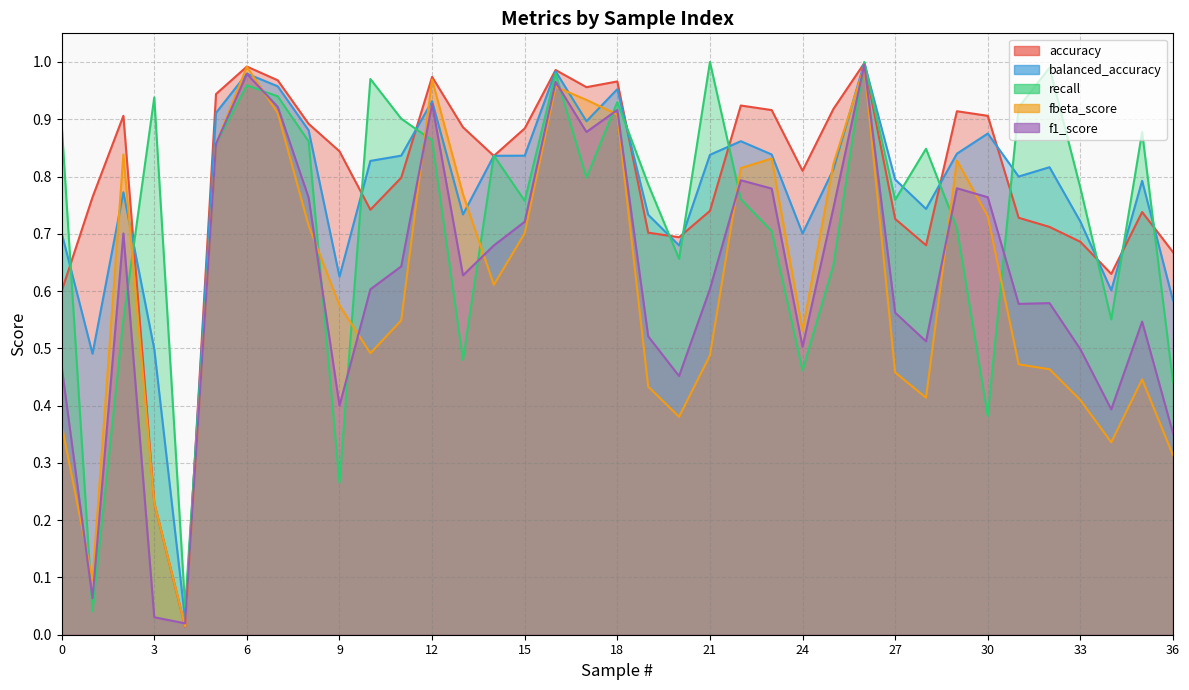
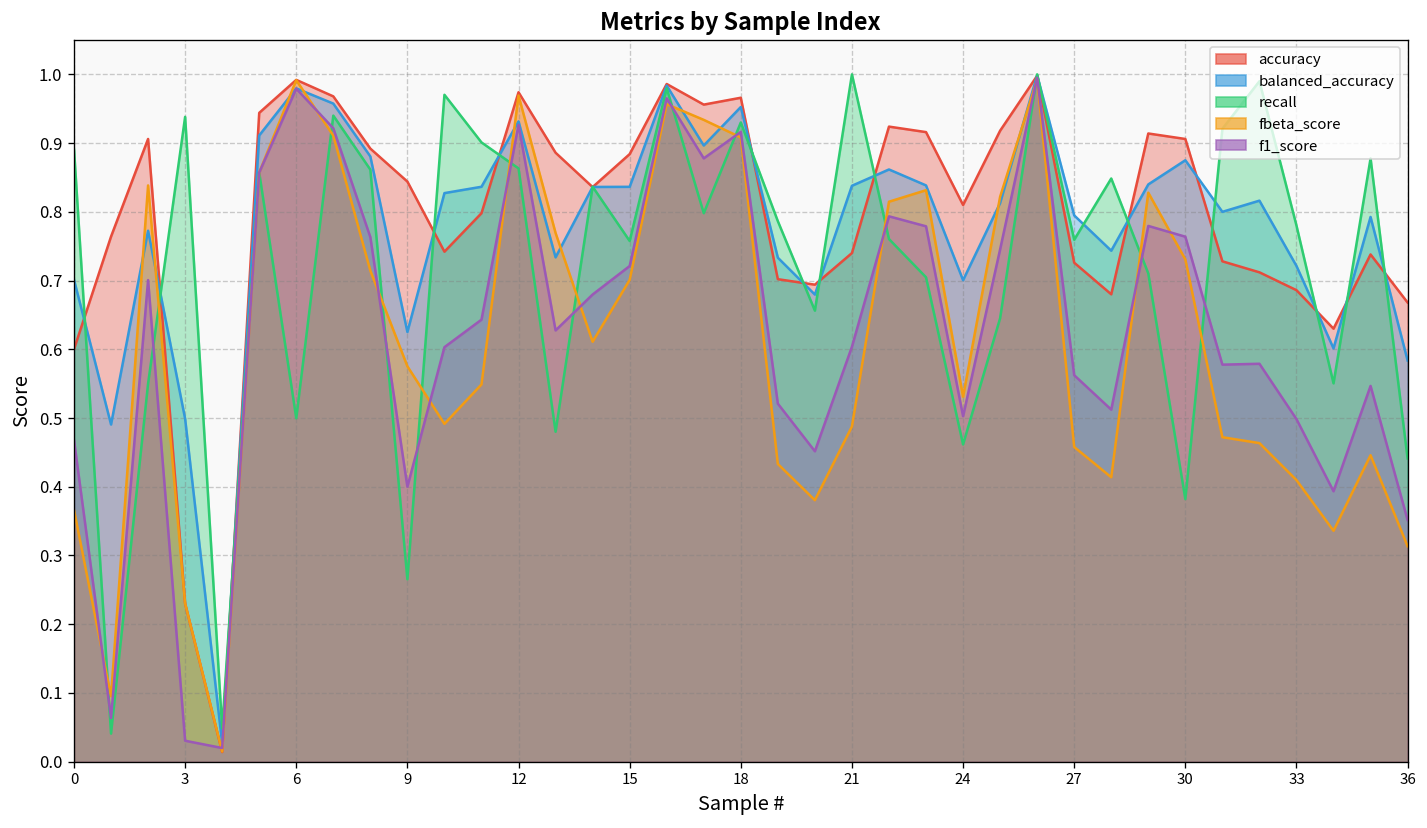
  {
    "balanced_accuracy": {
      "0": 0.70,
      "3": 0.50,
      "9": 0.63,
      "12": 0.93,
      "15": 0.84,
      "18": 0.95,
      "21": 0.84,
      "24": 0.70,
      "27": 0.79,
      "30": 0.88,
      "33": 0.72,
      "36": 0.58
    },
    "recall": {
      "0": 0.89,
      "3": 0.94,
-     "6": 0.96,
+     "6": 0.50,
      "9": 0.27,
      "12": 0.86,
      "15": 0.76,
      "18": 0.93,
      "21": 1.00,
      "24": 0.46,
      "27": 0.76,
      "30": 0.38,
      "33": 0.78,
      "36": 0.44
    },
    "f1_score": {
      "0": 0.47,
      "3": 0.03,
      "9": 0.40,
      "12": 0.93,
      "15": 0.72,
      "18": 0.92,
      "21": 0.60,
      "24": 0.50,
      "27": 0.56,
      "30": 0.76,
      "33": 0.50,
      "36": 0.35
    }
  }
